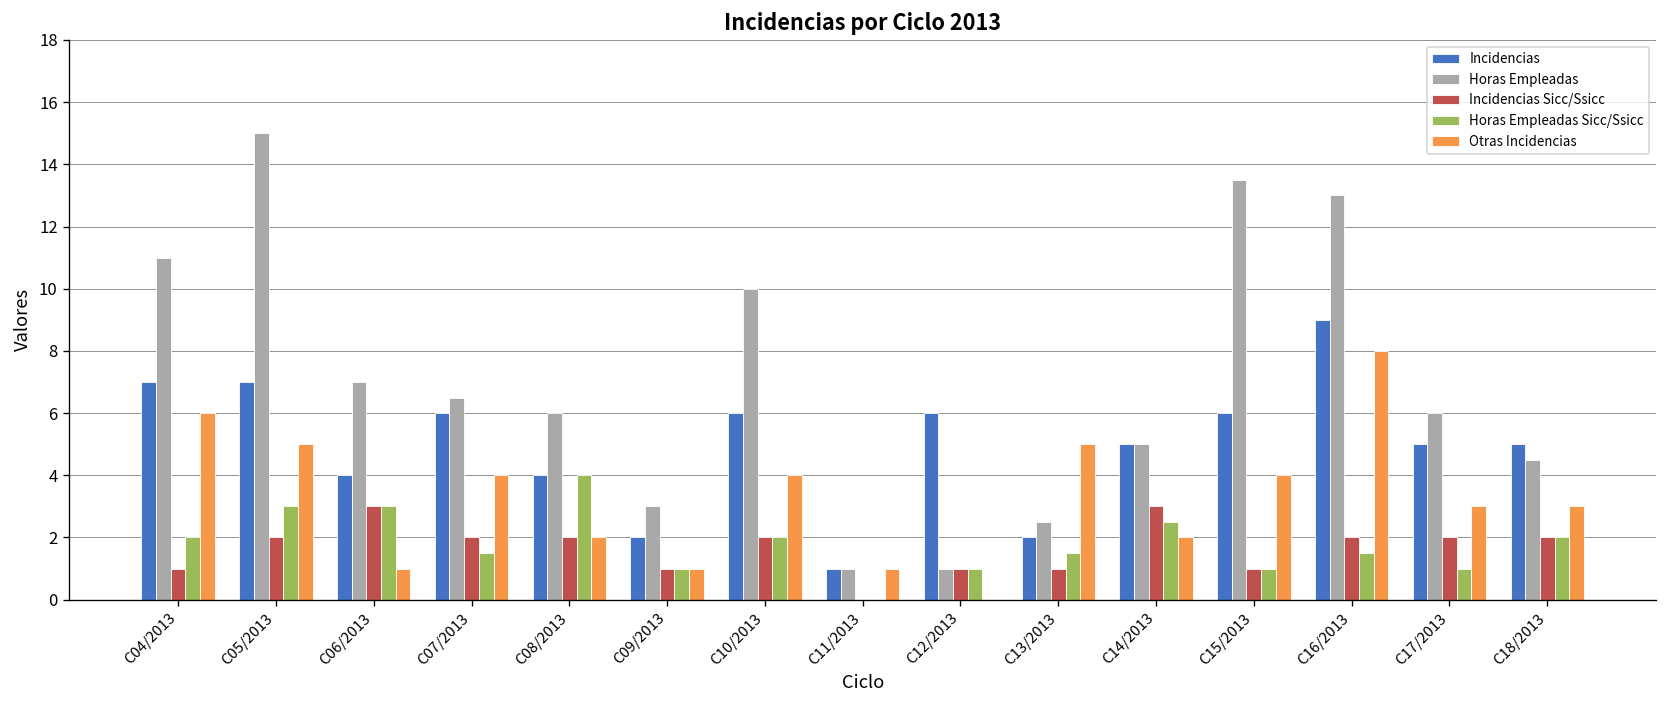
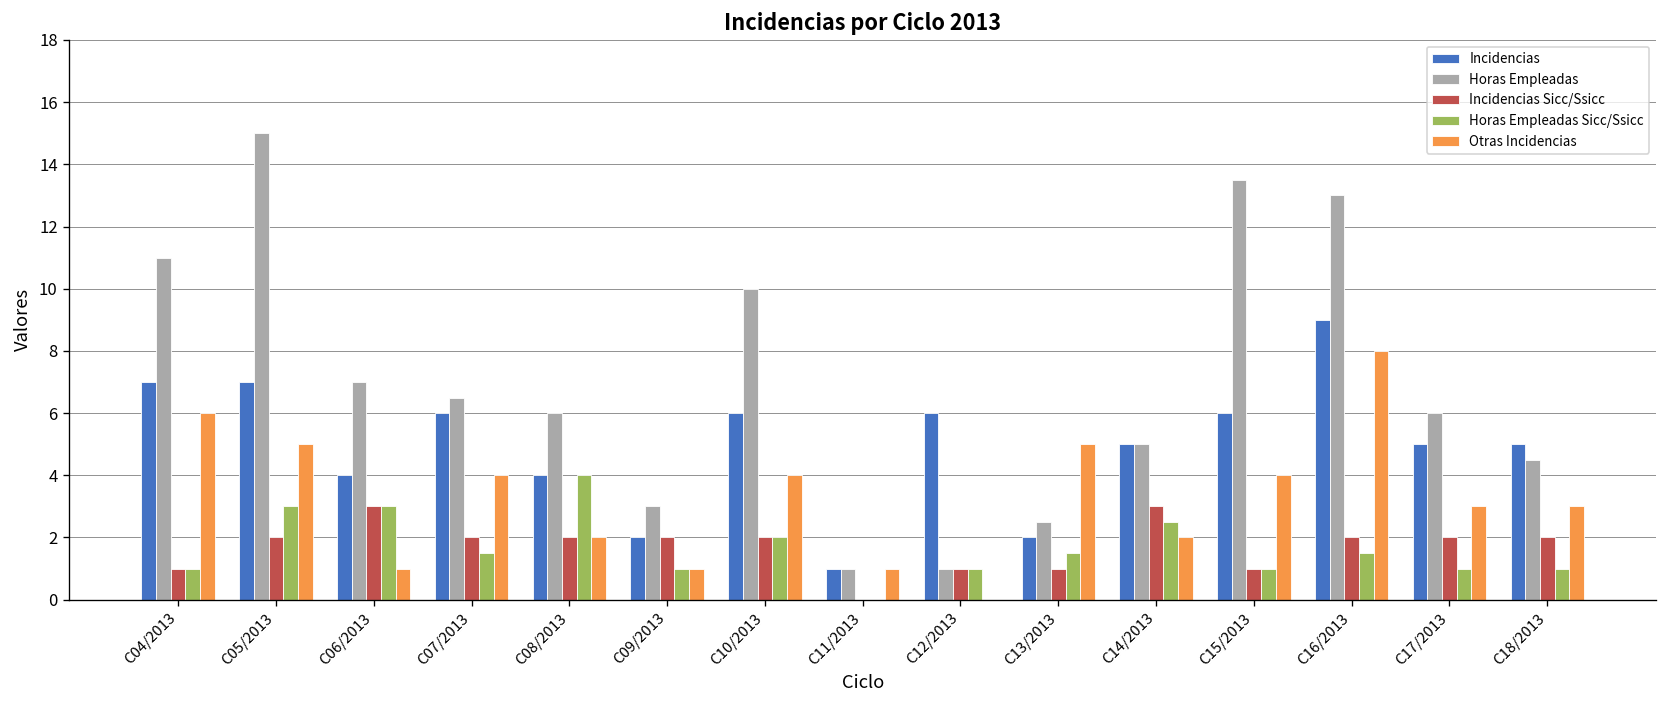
  {
    "Incidencias": {
      "C04/2013": 7,
      "C05/2013": 7,
      "C06/2013": 4,
      "C07/2013": 6,
      "C08/2013": 4,
      "C09/2013": 2,
      "C10/2013": 6,
      "C11/2013": 1,
      "C12/2013": 6,
      "C13/2013": 2,
      "C14/2013": 5,
      "C15/2013": 6,
      "C16/2013": 9,
      "C17/2013": 5,
      "C18/2013": 5
    },
    "Horas Empleadas": {
      "C04/2013": 11,
      "C05/2013": 15,
      "C06/2013": 7,
      "C07/2013": 6.5,
      "C08/2013": 6,
      "C09/2013": 3,
      "C10/2013": 10,
      "C11/2013": 1,
      "C12/2013": 1,
      "C13/2013": 2.5,
      "C14/2013": 5,
      "C15/2013": 13.5,
      "C16/2013": 13,
      "C17/2013": 6,
      "C18/2013": 4.5
    },
    "Incidencias Sicc/Ssicc": {
      "C04/2013": 1,
      "C05/2013": 2,
      "C06/2013": 3,
      "C07/2013": 2,
      "C08/2013": 2,
-     "C09/2013": 1,
+     "C09/2013": 2,
      "C10/2013": 2,
      "C11/2013": 0,
      "C12/2013": 1,
      "C13/2013": 1,
      "C14/2013": 3,
      "C15/2013": 1,
      "C16/2013": 2,
      "C17/2013": 2,
      "C18/2013": 2
    },
    "Horas Empleadas Sicc/Ssicc": {
-     "C04/2013": 2,
+     "C04/2013": 1,
      "C05/2013": 3,
      "C06/2013": 3,
      "C07/2013": 1.5,
      "C08/2013": 4,
      "C09/2013": 1,
      "C10/2013": 2,
      "C11/2013": 0,
      "C12/2013": 1,
      "C13/2013": 1.5,
      "C14/2013": 2.5,
      "C15/2013": 1,
      "C16/2013": 1.5,
      "C17/2013": 1,
-     "C18/2013": 2
+     "C18/2013": 1
    },
    "Otras Incidencias": {
      "C04/2013": 6,
      "C05/2013": 5,
      "C06/2013": 1,
      "C07/2013": 4,
      "C08/2013": 2,
      "C09/2013": 1,
      "C10/2013": 4,
      "C11/2013": 1,
      "C12/2013": 0,
      "C13/2013": 5,
      "C14/2013": 2,
      "C15/2013": 4,
      "C16/2013": 8,
      "C17/2013": 3,
      "C18/2013": 3
    }
  }
